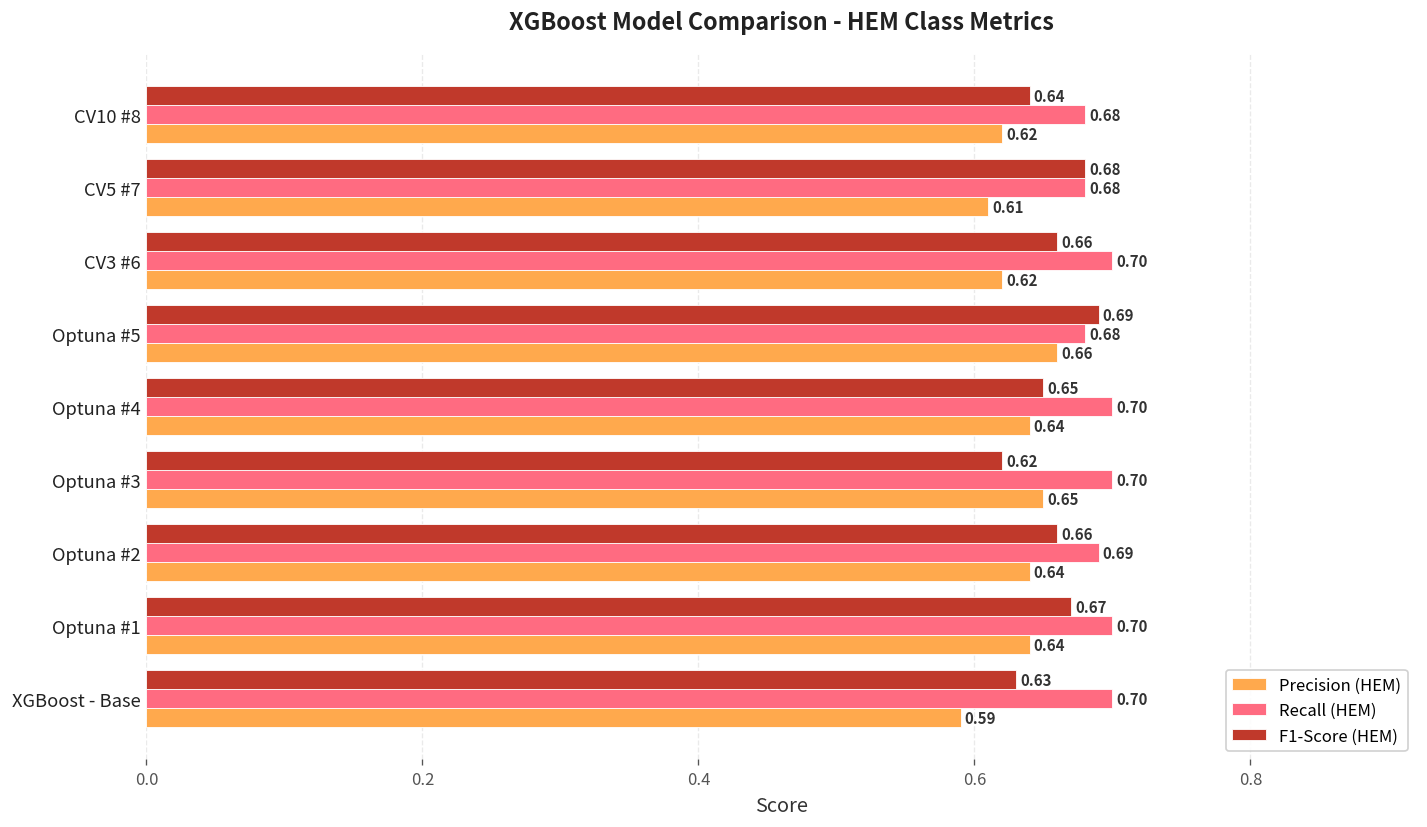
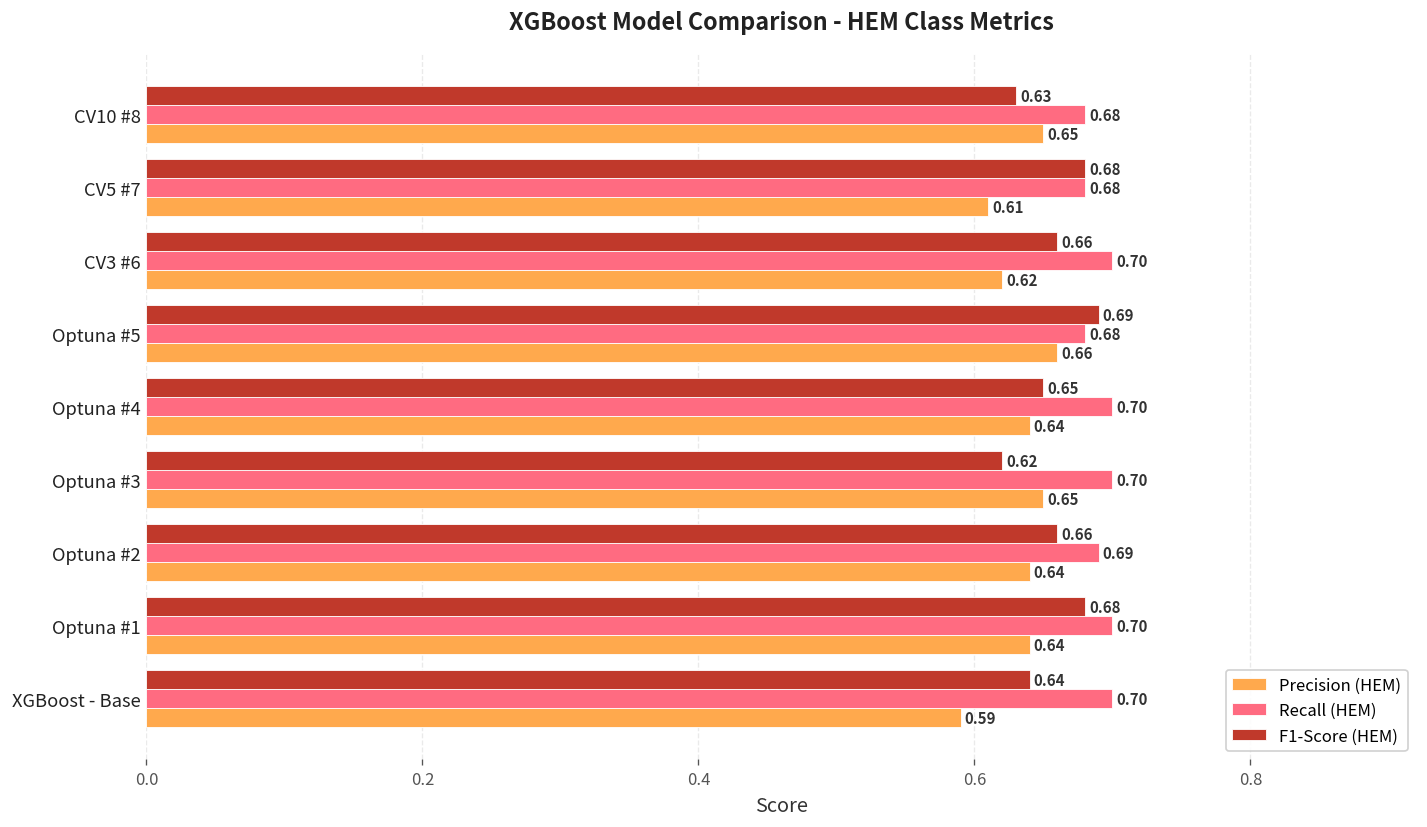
  {
    "Precision (HEM)": {
-     "CV10 #8": 0.62,
+     "CV10 #8": 0.65,
      "CV5 #7": 0.61,
      "CV3 #6": 0.62,
      "Optuna #5": 0.66,
      "Optuna #4": 0.64,
      "Optuna #3": 0.65,
      "Optuna #2": 0.64,
      "Optuna #1": 0.64,
      "XGBoost - Base": 0.59
    },
    "Recall (HEM)": {
      "CV10 #8": 0.68,
      "CV5 #7": 0.68,
      "CV3 #6": 0.70,
      "Optuna #5": 0.68,
      "Optuna #4": 0.70,
      "Optuna #3": 0.70,
      "Optuna #2": 0.69,
      "Optuna #1": 0.70,
      "XGBoost - Base": 0.70
    },
    "F1-Score (HEM)": {
-     "CV10 #8": 0.64,
+     "CV10 #8": 0.63,
      "CV5 #7": 0.68,
      "CV3 #6": 0.66,
      "Optuna #5": 0.69,
      "Optuna #4": 0.65,
      "Optuna #3": 0.62,
      "Optuna #2": 0.66,
-     "Optuna #1": 0.67,
-     "XGBoost - Base": 0.63
+     "Optuna #1": 0.68,
+     "XGBoost - Base": 0.64
    }
  }
